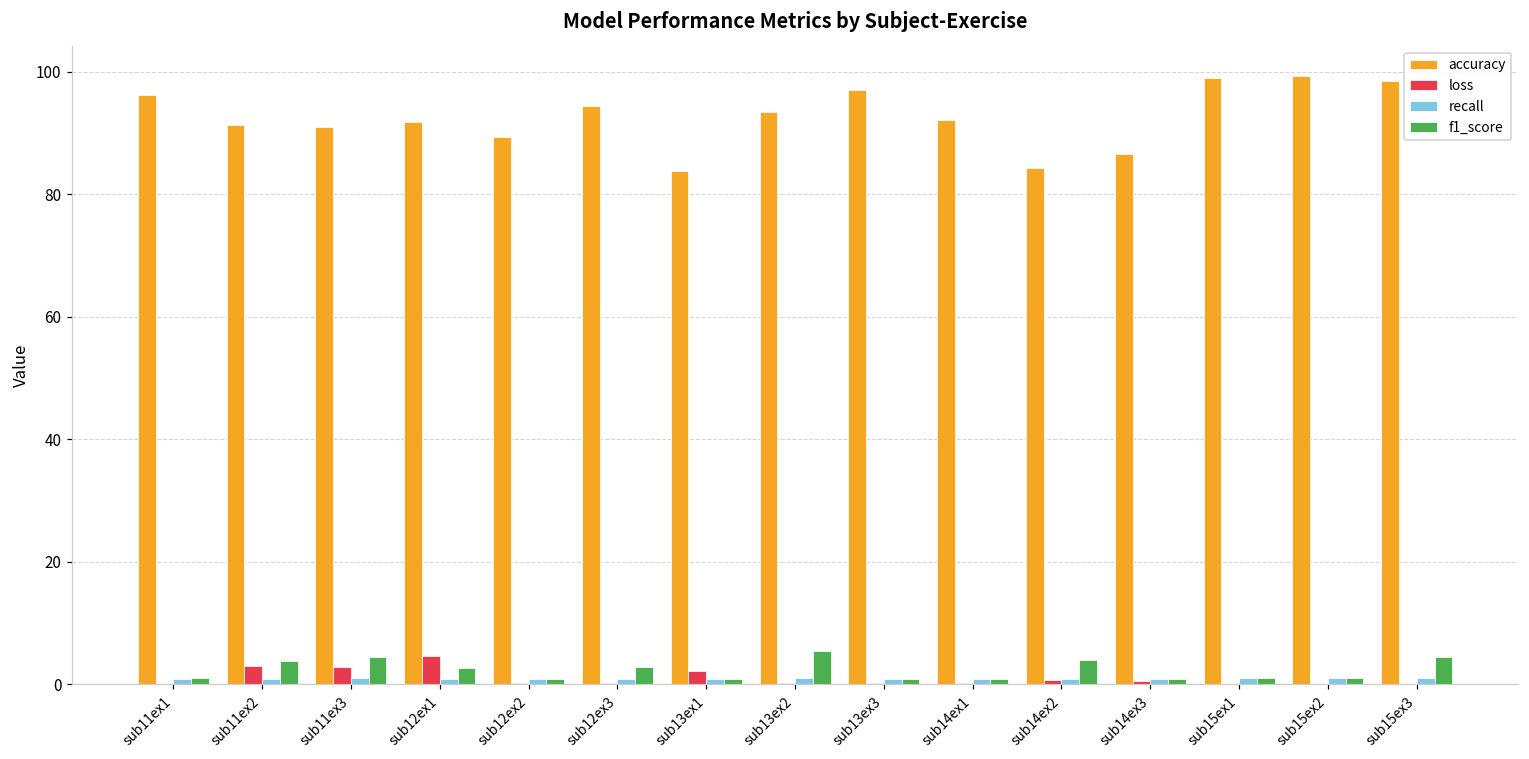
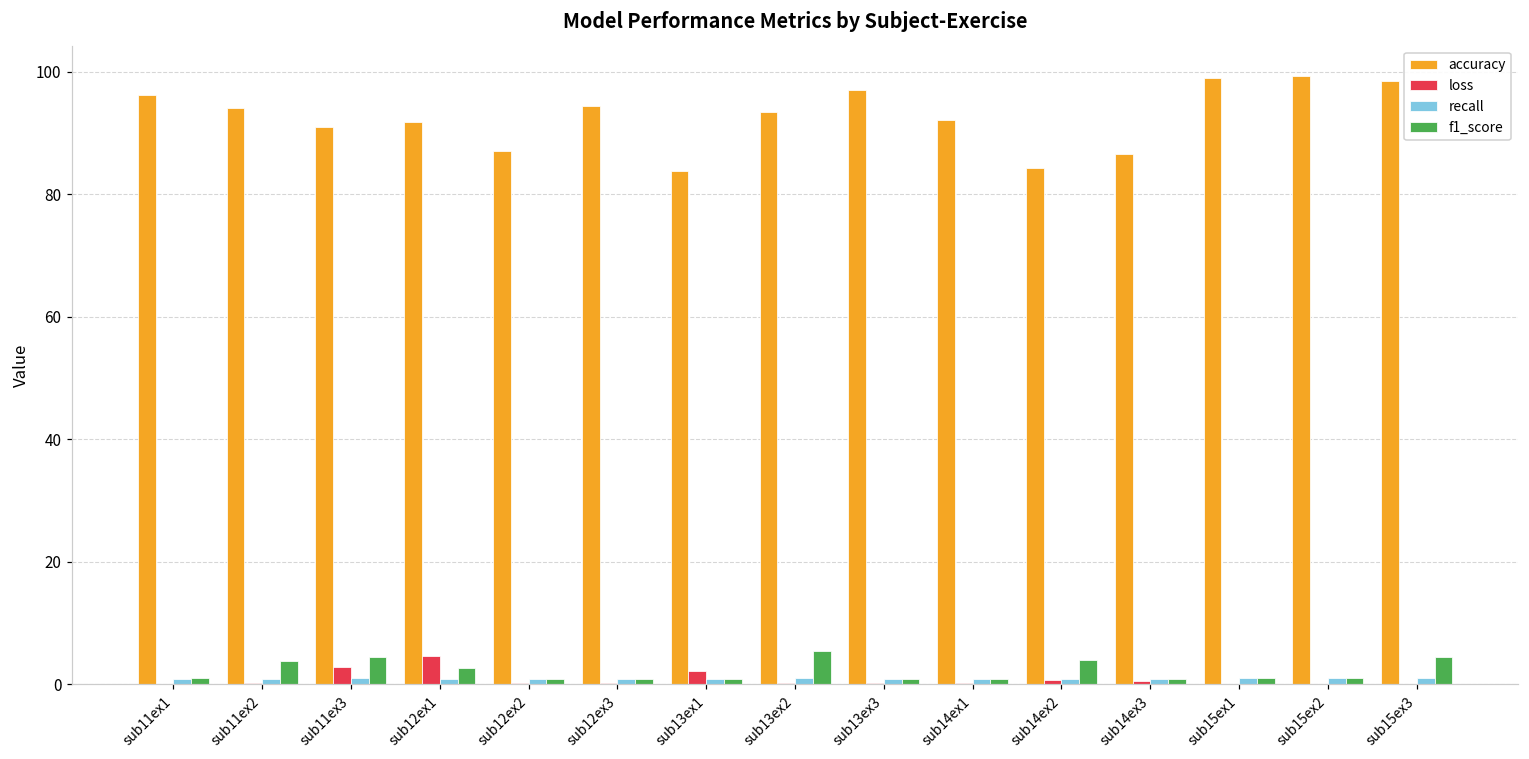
  {
    "accuracy": {
      "sub11ex1": 96,
-     "sub11ex2": 91,
+     "sub11ex2": 94,
      "sub11ex3": 91,
      "sub12ex1": 92,
-     "sub12ex2": 89,
+     "sub12ex2": 87,
      "sub12ex3": 94,
      "sub13ex1": 84,
      "sub13ex2": 93,
      "sub13ex3": 97,
      "sub14ex1": 92,
      "sub14ex2": 84,
      "sub14ex3": 86,
      "sub15ex1": 99,
      "sub15ex2": 99,
      "sub15ex3": 98
    },
    "loss": {
-     "sub11ex2": 3,
+     "sub11ex2": 0,
      "sub11ex3": 3,
      "sub12ex1": 5,
      "sub13ex1": 2,
      "sub14ex2": 1,
      "sub14ex3": 1
    },
    "recall": {
      "sub11ex1": 1,
      "sub11ex2": 1,
      "sub11ex3": 1,
      "sub12ex1": 1,
      "sub12ex2": 1,
      "sub12ex3": 1,
      "sub13ex1": 1,
      "sub13ex2": 1,
      "sub13ex3": 1,
      "sub14ex1": 1,
      "sub14ex2": 1,
      "sub14ex3": 1,
      "sub15ex1": 1,
      "sub15ex2": 1,
      "sub15ex3": 1
    },
    "f1_score": {
      "sub11ex1": 1,
      "sub11ex2": 4,
      "sub11ex3": 5,
      "sub12ex1": 3,
      "sub12ex2": 1,
-     "sub12ex3": 3,
+     "sub12ex3": 1,
      "sub13ex1": 1,
      "sub13ex2": 5,
      "sub13ex3": 1,
      "sub14ex1": 1,
      "sub14ex2": 4,
      "sub14ex3": 1,
      "sub15ex1": 1,
      "sub15ex2": 1,
      "sub15ex3": 4
    }
  }
